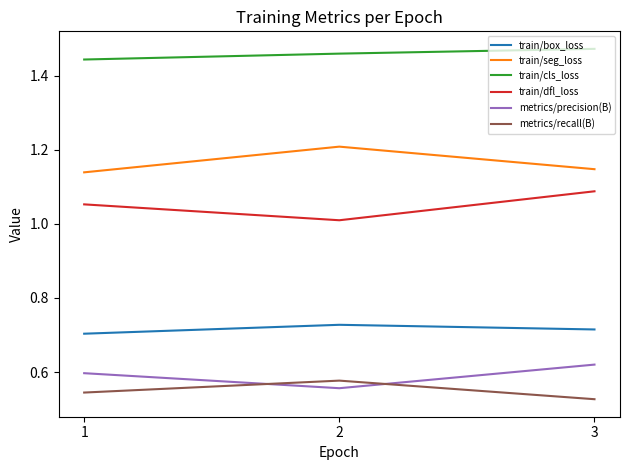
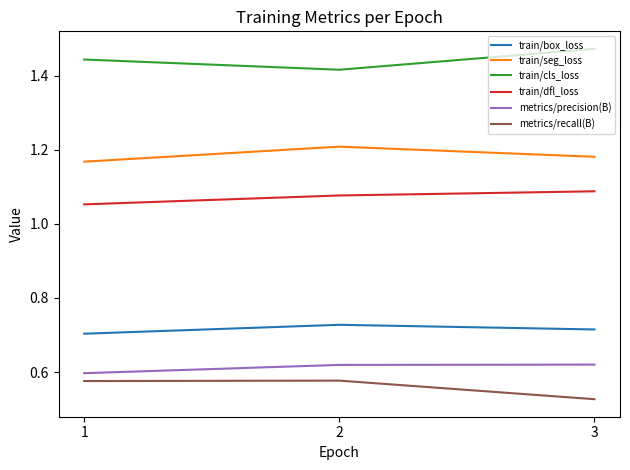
  {
    "train/box_loss": {
      "1": 0.70,
      "2": 0.73,
      "3": 0.71
    },
    "train/seg_loss": {
-     "1": 1.14,
+     "1": 1.17,
      "2": 1.21,
-     "3": 1.15
+     "3": 1.18
    },
    "train/cls_loss": {
      "1": 1.44,
-     "2": 1.46
+     "2": 1.42
    },
    "train/dfl_loss": {
      "1": 1.05,
-     "2": 1.01,
+     "2": 1.08,
      "3": 1.09
    },
    "metrics/precision(B)": {
      "1": 0.60,
-     "2": 0.56,
+     "2": 0.62,
      "3": 0.62
    },
    "metrics/recall(B)": {
-     "1": 0.54,
+     "1": 0.58,
      "2": 0.58,
      "3": 0.53
    }
  }
